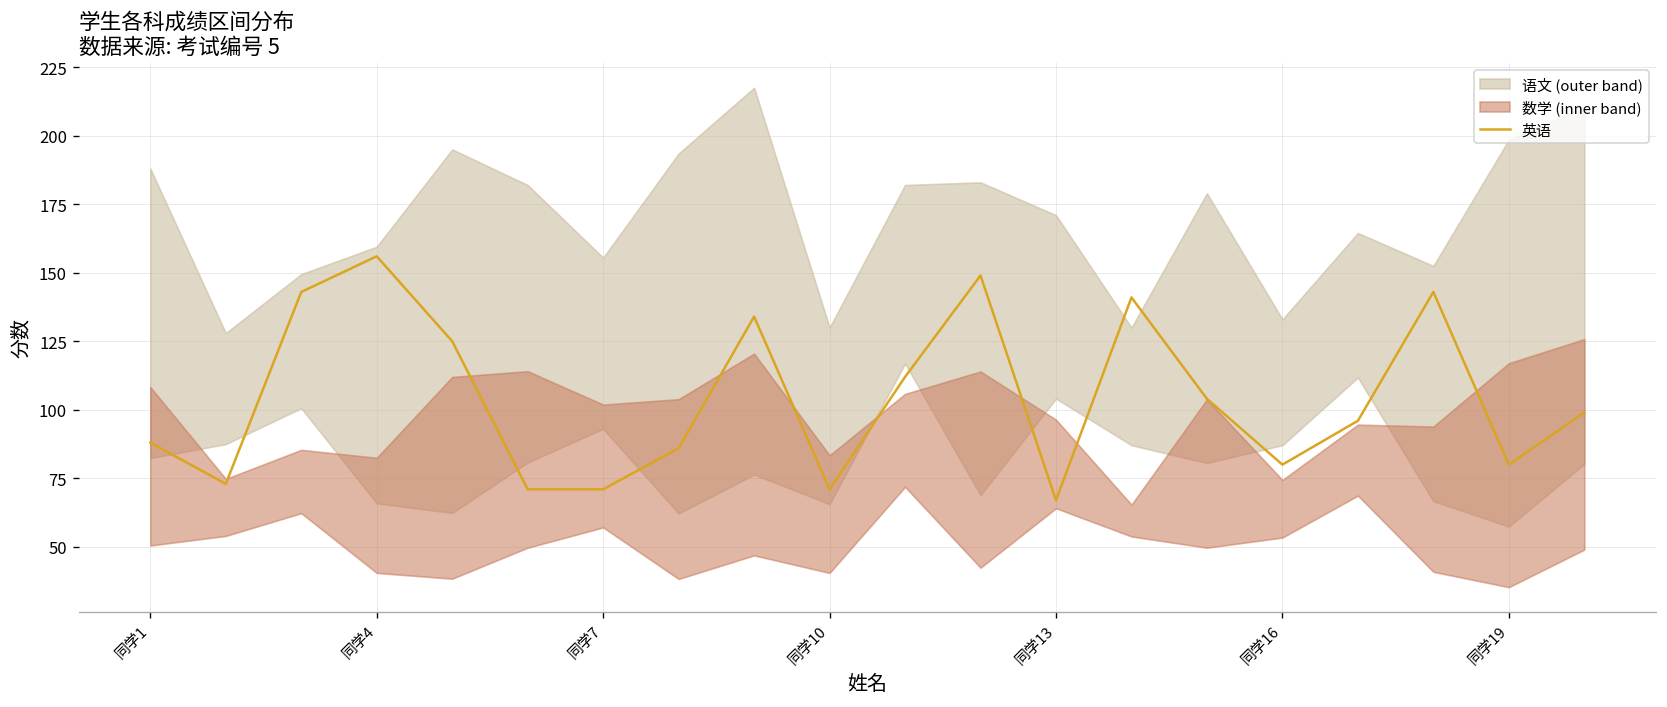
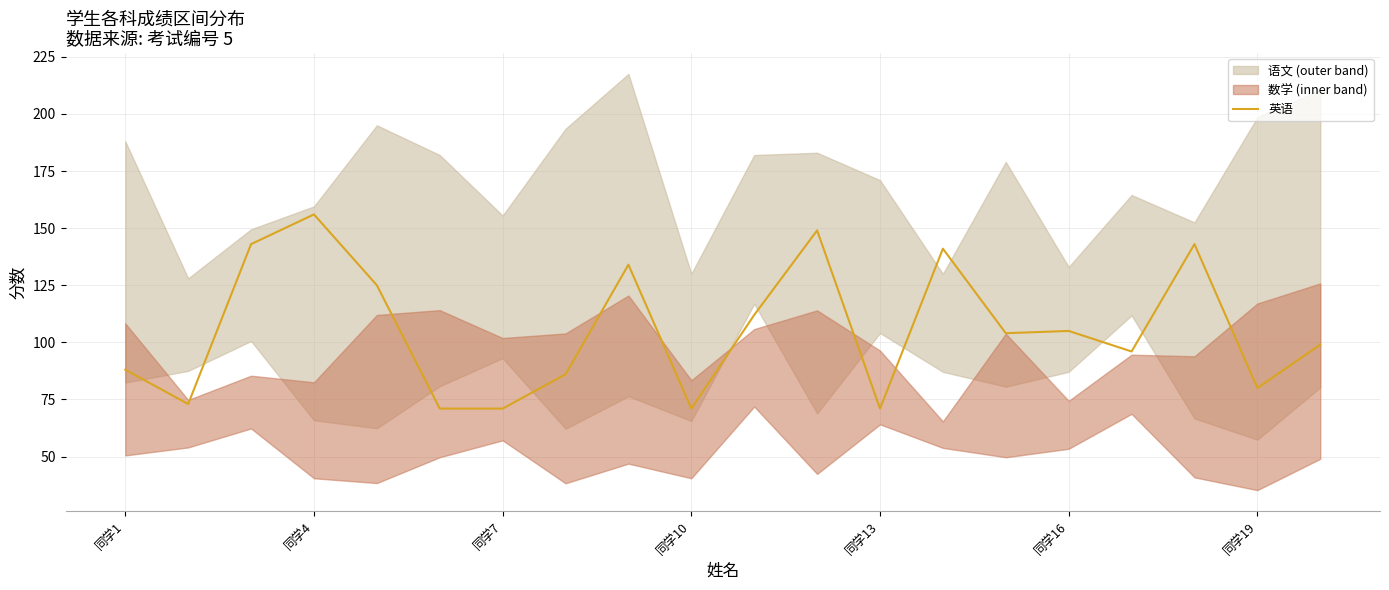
  {
    "英语": {
      "同学1": 88,
      "同学4": 156,
      "同学7": 71,
      "同学10": 71,
-     "同学13": 67,
-     "同学16": 80,
+     "同学13": 71,
+     "同学16": 105,
      "同学19": 80
    }
  }
